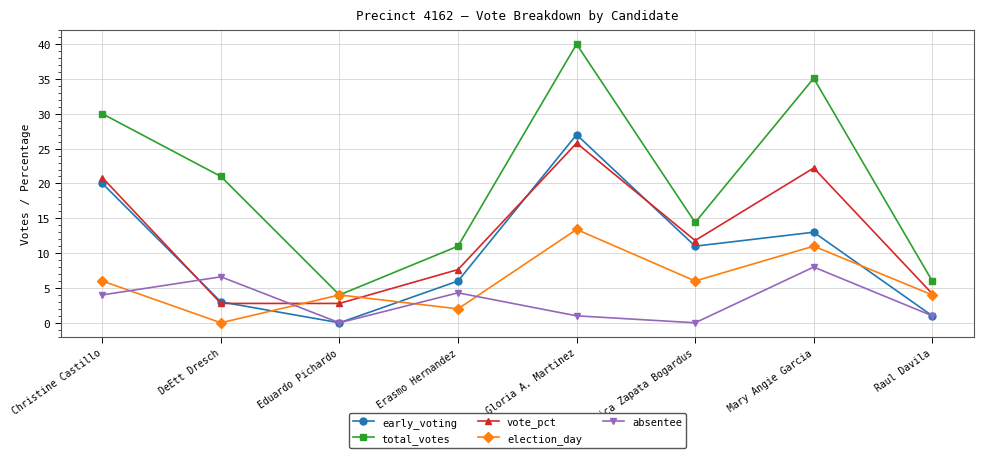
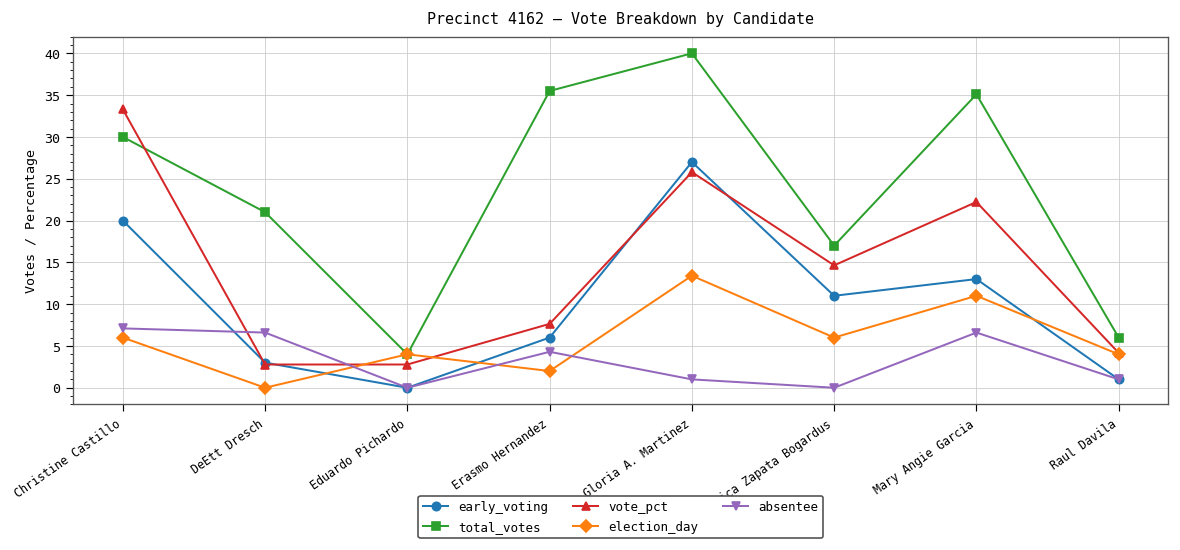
  {
    "early_voting": {
      "Christine Castillo": 20,
      "Erasmo Hernandez": 6,
      "Gloria A. Martinez": 27,
      "Jessica Zapata Bogardus": 11,
      "Mary Angie Garcia": 13
    },
    "total_votes": {
      "Christine Castillo": 30,
      "DeEtt Dresch": 21,
-     "Erasmo Hernandez": 11,
+     "Erasmo Hernandez": 36,
      "Gloria A. Martinez": 40,
-     "Jessica Zapata Bogardus": 14,
+     "Jessica Zapata Bogardus": 17,
      "Mary Angie Garcia": 35,
      "Raul Davila": 6
    },
    "vote_pct": {
-     "Christine Castillo": 21,
+     "Christine Castillo": 33,
      "Eduardo Pichardo": 3,
      "Erasmo Hernandez": 8,
      "Gloria A. Martinez": 26,
-     "Jessica Zapata Bogardus": 12,
+     "Jessica Zapata Bogardus": 15,
      "Mary Angie Garcia": 22
    },
    "election_day": {
      "Christine Castillo": 6,
      "DeEtt Dresch": 0,
      "Erasmo Hernandez": 2,
      "Gloria A. Martinez": 13,
      "Jessica Zapata Bogardus": 6,
      "Mary Angie Garcia": 11
    },
    "absentee": {
-     "Christine Castillo": 4,
+     "Christine Castillo": 7,
      "DeEtt Dresch": 7,
      "Erasmo Hernandez": 4,
      "Gloria A. Martinez": 1,
      "Jessica Zapata Bogardus": 0,
-     "Mary Angie Garcia": 8
+     "Mary Angie Garcia": 7
    }
  }
